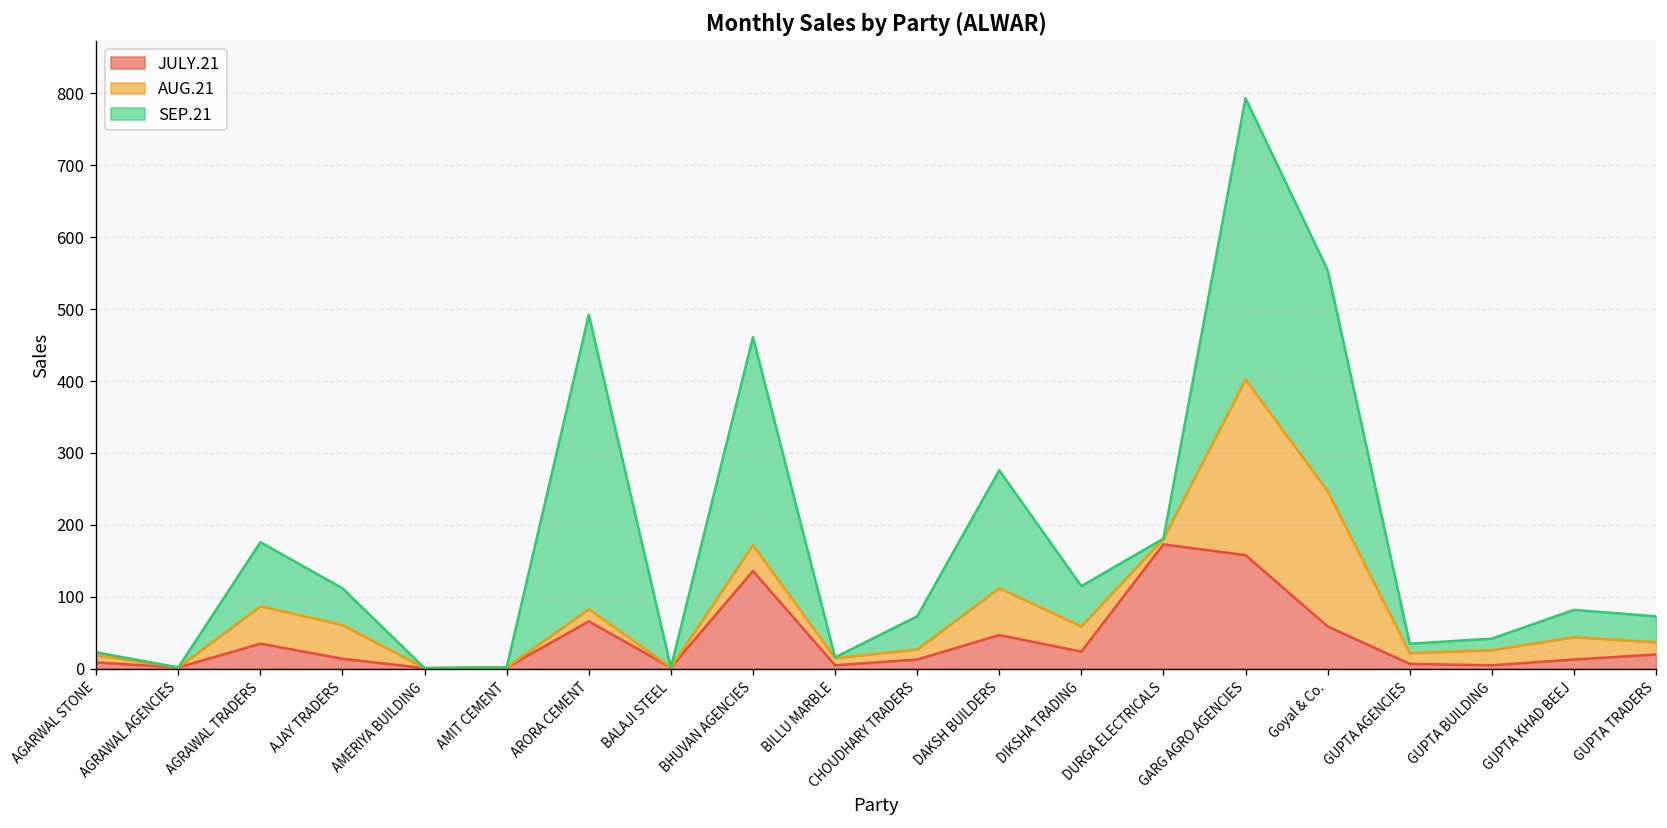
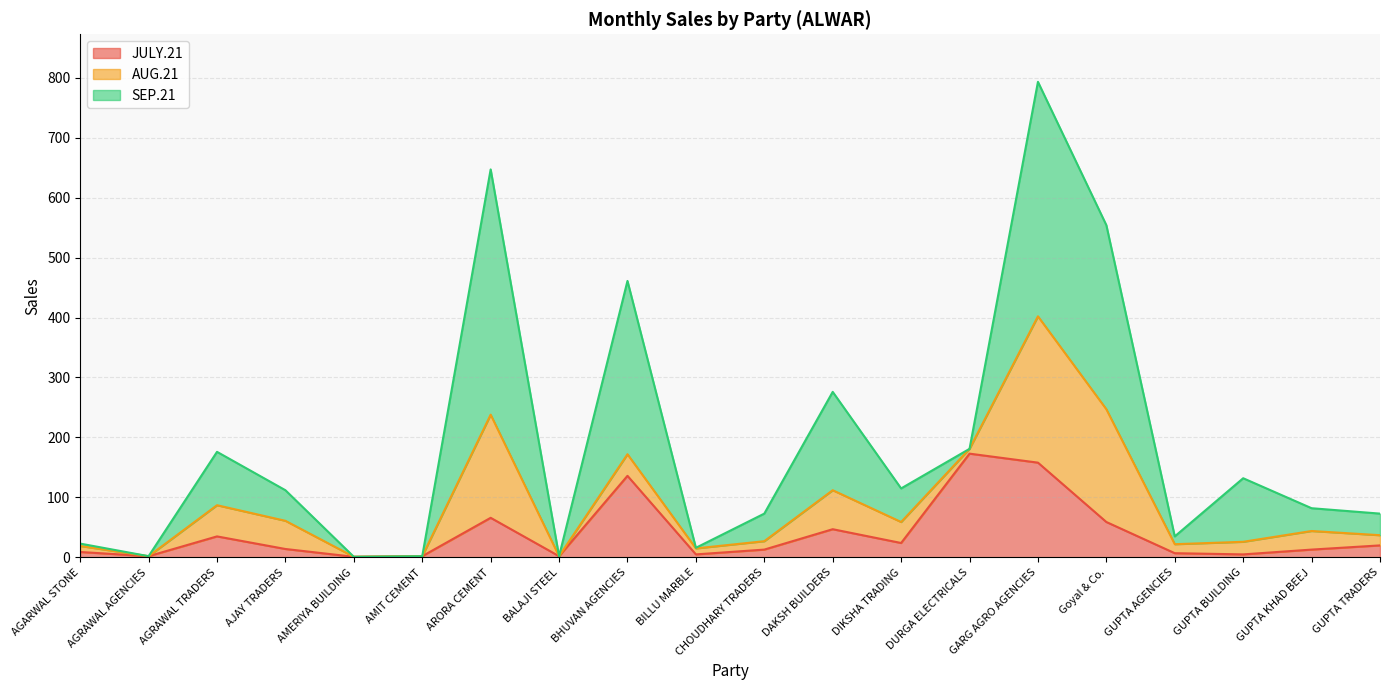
  {
    "JULY.21": {
      "AGARWAL STONE": 10,
      "AGRAWAL TRADERS": 40,
      "AJAY TRADERS": 10,
      "ARORA CEMENT": 70,
      "BHUVAN AGENCIES": 140,
      "BILLU MARBLE": 10,
      "CHOUDHARY TRADERS": 10,
      "DAKSH BUILDERS": 50,
      "DIKSHA TRADING": 20,
      "DURGA ELECTRICALS": 170,
      "GARG AGRO AGENCIES": 160,
      "Goyal & Co.": 60,
      "GUPTA AGENCIES": 10,
      "GUPTA BUILDING": 10,
      "GUPTA KHAD BEEJ": 10,
      "GUPTA TRADERS": 20
    },
    "AUG.21": {
      "AGRAWAL TRADERS": 50,
      "AJAY TRADERS": 50,
-     "ARORA CEMENT": 20,
+     "ARORA CEMENT": 170,
      "BHUVAN AGENCIES": 40,
      "CHOUDHARY TRADERS": 10,
      "DAKSH BUILDERS": 70,
      "DIKSHA TRADING": 40,
      "GARG AGRO AGENCIES": 240,
      "Goyal & Co.": 190,
      "GUPTA AGENCIES": 20,
      "GUPTA BUILDING": 20,
      "GUPTA KHAD BEEJ": 30,
      "GUPTA TRADERS": 20
    },
    "SEP.21": {
      "AGRAWAL TRADERS": 90,
      "AJAY TRADERS": 50,
      "ARORA CEMENT": 410,
      "BHUVAN AGENCIES": 290,
      "CHOUDHARY TRADERS": 50,
      "DAKSH BUILDERS": 160,
      "DIKSHA TRADING": 60,
      "GARG AGRO AGENCIES": 390,
      "Goyal & Co.": 310,
      "GUPTA AGENCIES": 10,
-     "GUPTA BUILDING": 20,
+     "GUPTA BUILDING": 110,
      "GUPTA KHAD BEEJ": 40,
      "GUPTA TRADERS": 40
    }
  }
